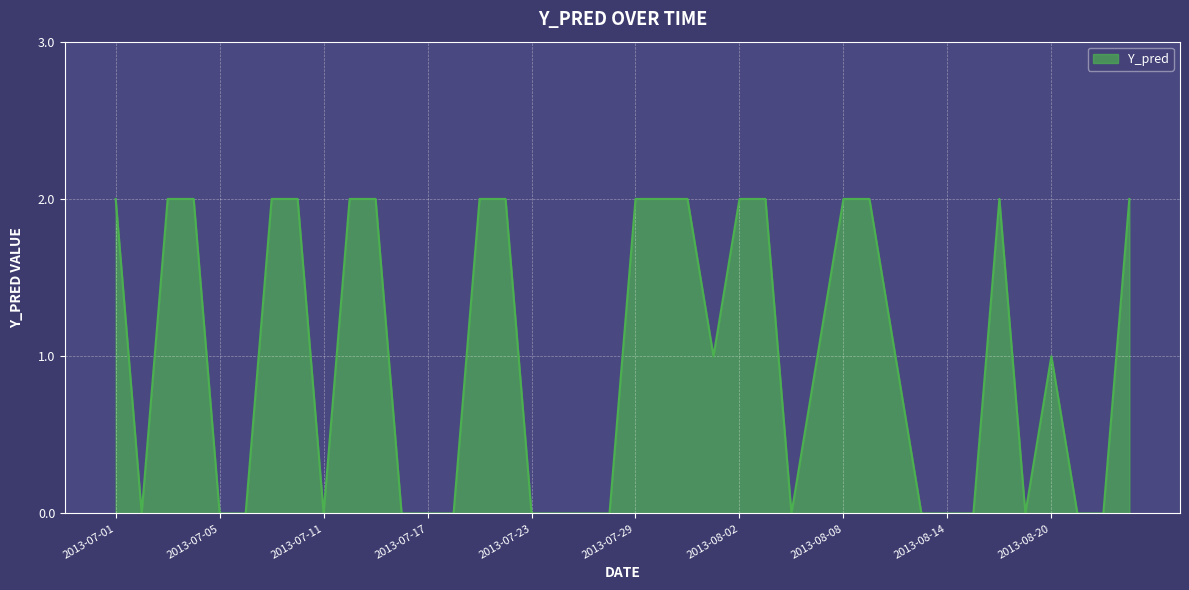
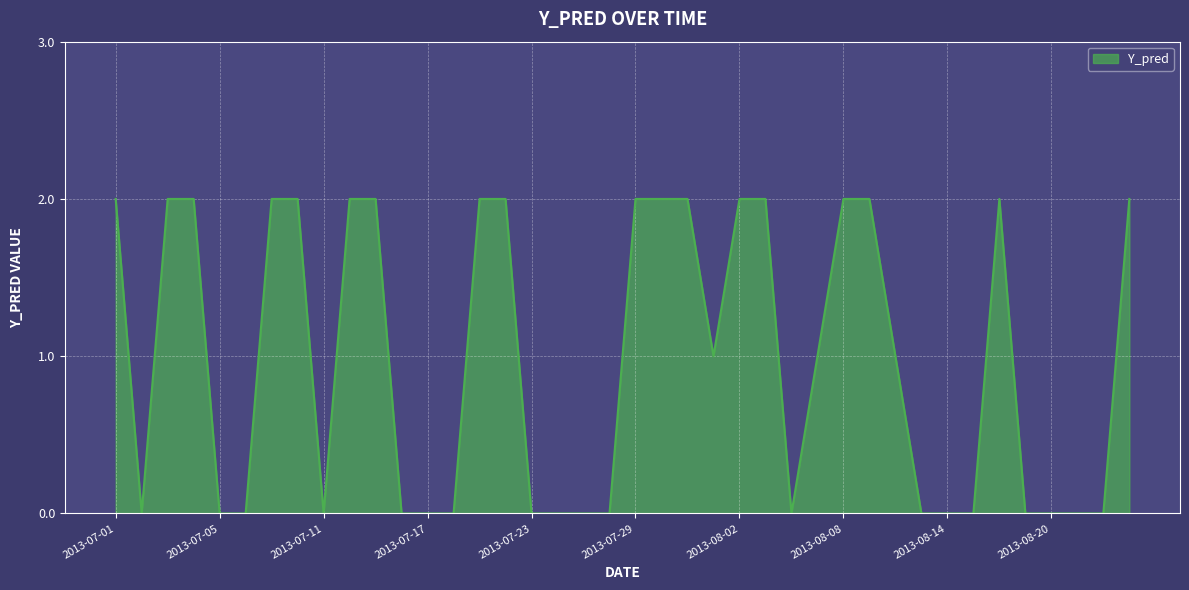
  {
    "2013-07-01": 2,
    "2013-07-05": 0,
    "2013-07-11": 0,
    "2013-07-17": 0,
    "2013-07-23": 0,
    "2013-07-29": 2,
    "2013-08-02": 2,
    "2013-08-08": 2,
    "2013-08-14": 0,
-   "2013-08-20": 1
+   "2013-08-20": 0
  }
